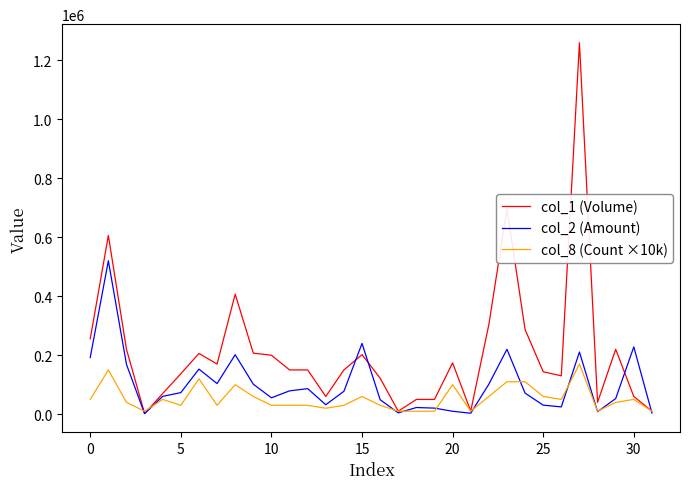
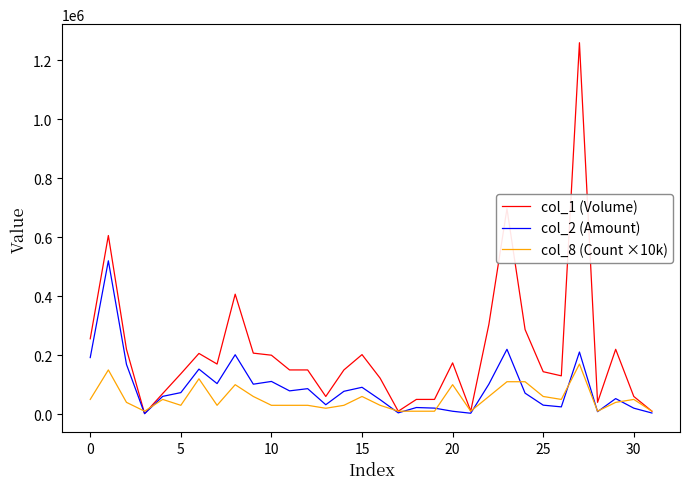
  {
    "col_1 (Volume)": {
      "0": 260000,
      "5": 140000,
      "10": 200000,
      "15": 200000,
      "20": 170000,
      "25": 140000,
      "30": 60000
    },
    "col_2 (Amount)": {
      "0": 190000,
      "5": 70000,
-     "10": 60000,
-     "15": 240000,
+     "10": 110000,
+     "15": 90000,
      "20": 10000,
      "25": 30000,
-     "30": 230000
+     "30": 20000
    },
    "col_8 (Count ×10k)": {
      "0": 50000,
      "5": 30000,
      "10": 30000,
      "15": 60000,
      "20": 100000,
      "25": 60000,
      "30": 50000
    }
  }
